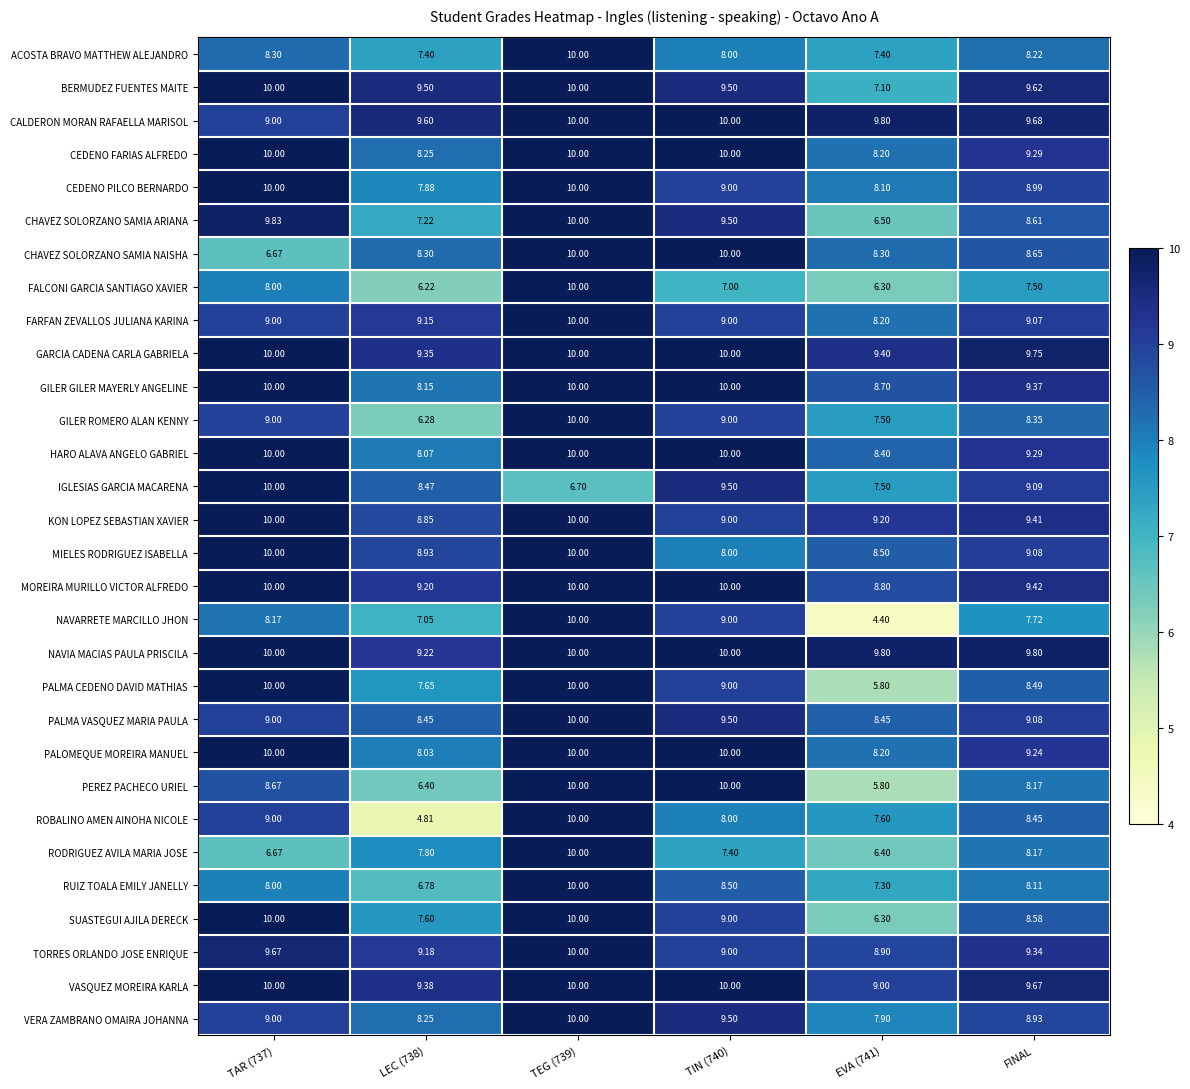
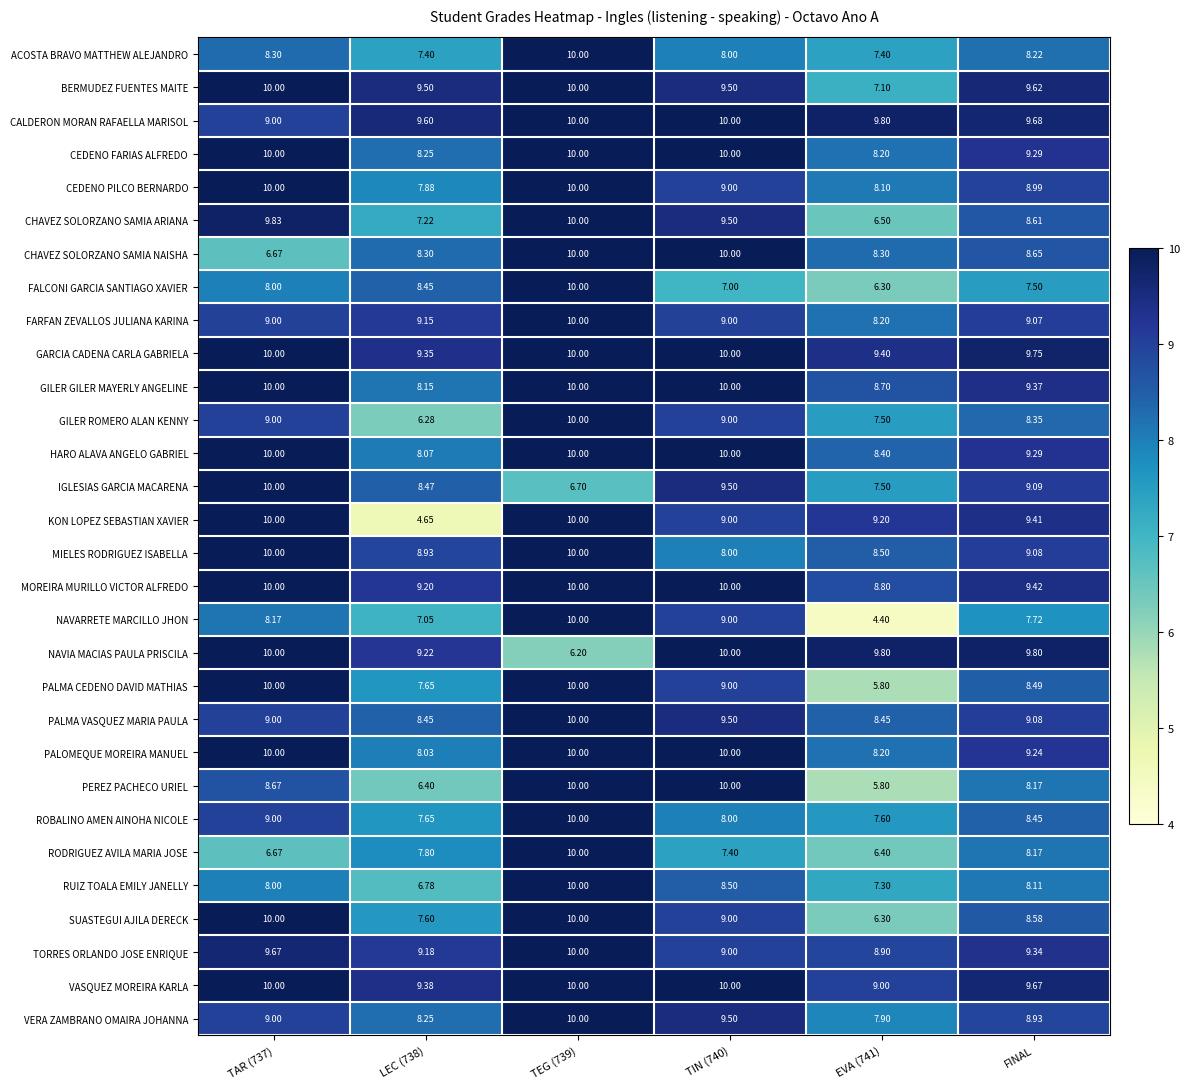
  {
    "ACOSTA BRAVO MATTHEW ALEJANDRO": {
      "TAR (737)": 8.30,
      "LEC (738)": 7.40,
      "TEG (739)": 10.00,
      "TIN (740)": 8.00,
      "EVA (741)": 7.40,
      "FINAL": 8.22
    },
    "BERMUDEZ FUENTES MAITE": {
      "TAR (737)": 10.00,
      "LEC (738)": 9.50,
      "TEG (739)": 10.00,
      "TIN (740)": 9.50,
      "EVA (741)": 7.10,
      "FINAL": 9.62
    },
    "CALDERON MORAN RAFAELLA MARISOL": {
      "TAR (737)": 9.00,
      "LEC (738)": 9.60,
      "TEG (739)": 10.00,
      "TIN (740)": 10.00,
      "EVA (741)": 9.80,
      "FINAL": 9.68
    },
    "CEDENO FARIAS ALFREDO": {
      "TAR (737)": 10.00,
      "LEC (738)": 8.25,
      "TEG (739)": 10.00,
      "TIN (740)": 10.00,
      "EVA (741)": 8.20,
      "FINAL": 9.29
    },
    "CEDENO PILCO BERNARDO": {
      "TAR (737)": 10.00,
      "LEC (738)": 7.88,
      "TEG (739)": 10.00,
      "TIN (740)": 9.00,
      "EVA (741)": 8.10,
      "FINAL": 8.99
    },
    "CHAVEZ SOLORZANO SAMIA ARIANA": {
      "TAR (737)": 9.83,
      "LEC (738)": 7.22,
      "TEG (739)": 10.00,
      "TIN (740)": 9.50,
      "EVA (741)": 6.50,
      "FINAL": 8.61
    },
    "CHAVEZ SOLORZANO SAMIA NAISHA": {
      "TAR (737)": 6.67,
      "LEC (738)": 8.30,
      "TEG (739)": 10.00,
      "TIN (740)": 10.00,
      "EVA (741)": 8.30,
      "FINAL": 8.65
    },
    "FALCONI GARCIA SANTIAGO XAVIER": {
      "TAR (737)": 8.00,
-     "LEC (738)": 6.22,
+     "LEC (738)": 8.45,
      "TEG (739)": 10.00,
      "TIN (740)": 7.00,
      "EVA (741)": 6.30,
      "FINAL": 7.50
    },
    "FARFAN ZEVALLOS JULIANA KARINA": {
      "TAR (737)": 9.00,
      "LEC (738)": 9.15,
      "TEG (739)": 10.00,
      "TIN (740)": 9.00,
      "EVA (741)": 8.20,
      "FINAL": 9.07
    },
    "GARCIA CADENA CARLA GABRIELA": {
      "TAR (737)": 10.00,
      "LEC (738)": 9.35,
      "TEG (739)": 10.00,
      "TIN (740)": 10.00,
      "EVA (741)": 9.40,
      "FINAL": 9.75
    },
    "GILER GILER MAYERLY ANGELINE": {
      "TAR (737)": 10.00,
      "LEC (738)": 8.15,
      "TEG (739)": 10.00,
      "TIN (740)": 10.00,
      "EVA (741)": 8.70,
      "FINAL": 9.37
    },
    "GILER ROMERO ALAN KENNY": {
      "TAR (737)": 9.00,
      "LEC (738)": 6.28,
      "TEG (739)": 10.00,
      "TIN (740)": 9.00,
      "EVA (741)": 7.50,
      "FINAL": 8.35
    },
    "HARO ALAVA ANGELO GABRIEL": {
      "TAR (737)": 10.00,
      "LEC (738)": 8.07,
      "TEG (739)": 10.00,
      "TIN (740)": 10.00,
      "EVA (741)": 8.40,
      "FINAL": 9.29
    },
    "IGLESIAS GARCIA MACARENA": {
      "TAR (737)": 10.00,
      "LEC (738)": 8.47,
      "TEG (739)": 6.70,
      "TIN (740)": 9.50,
      "EVA (741)": 7.50,
      "FINAL": 9.09
    },
    "KON LOPEZ SEBASTIAN XAVIER": {
      "TAR (737)": 10.00,
-     "LEC (738)": 8.85,
+     "LEC (738)": 4.65,
      "TEG (739)": 10.00,
      "TIN (740)": 9.00,
      "EVA (741)": 9.20,
      "FINAL": 9.41
    },
    "MIELES RODRIGUEZ ISABELLA": {
      "TAR (737)": 10.00,
      "LEC (738)": 8.93,
      "TEG (739)": 10.00,
      "TIN (740)": 8.00,
      "EVA (741)": 8.50,
      "FINAL": 9.08
    },
    "MOREIRA MURILLO VICTOR ALFREDO": {
      "TAR (737)": 10.00,
      "LEC (738)": 9.20,
      "TEG (739)": 10.00,
      "TIN (740)": 10.00,
      "EVA (741)": 8.80,
      "FINAL": 9.42
    },
    "NAVARRETE MARCILLO JHON": {
      "TAR (737)": 8.17,
      "LEC (738)": 7.05,
      "TEG (739)": 10.00,
      "TIN (740)": 9.00,
      "EVA (741)": 4.40,
      "FINAL": 7.72
    },
    "NAVIA MACIAS PAULA PRISCILA": {
      "TAR (737)": 10.00,
      "LEC (738)": 9.22,
-     "TEG (739)": 10.00,
+     "TEG (739)": 6.20,
      "TIN (740)": 10.00,
      "EVA (741)": 9.80,
      "FINAL": 9.80
    },
    "PALMA CEDENO DAVID MATHIAS": {
      "TAR (737)": 10.00,
      "LEC (738)": 7.65,
      "TEG (739)": 10.00,
      "TIN (740)": 9.00,
      "EVA (741)": 5.80,
      "FINAL": 8.49
    },
    "PALMA VASQUEZ MARIA PAULA": {
      "TAR (737)": 9.00,
      "LEC (738)": 8.45,
      "TEG (739)": 10.00,
      "TIN (740)": 9.50,
      "EVA (741)": 8.45,
      "FINAL": 9.08
    },
    "PALOMEQUE MOREIRA MANUEL": {
      "TAR (737)": 10.00,
      "LEC (738)": 8.03,
      "TEG (739)": 10.00,
      "TIN (740)": 10.00,
      "EVA (741)": 8.20,
      "FINAL": 9.24
    },
    "PEREZ PACHECO URIEL": {
      "TAR (737)": 8.67,
      "LEC (738)": 6.40,
      "TEG (739)": 10.00,
      "TIN (740)": 10.00,
      "EVA (741)": 5.80,
      "FINAL": 8.17
    },
    "ROBALINO AMEN AINOHA NICOLE": {
      "TAR (737)": 9.00,
-     "LEC (738)": 4.81,
+     "LEC (738)": 7.65,
      "TEG (739)": 10.00,
      "TIN (740)": 8.00,
      "EVA (741)": 7.60,
      "FINAL": 8.45
    },
    "RODRIGUEZ AVILA MARIA JOSE": {
      "TAR (737)": 6.67,
      "LEC (738)": 7.80,
      "TEG (739)": 10.00,
      "TIN (740)": 7.40,
      "EVA (741)": 6.40,
      "FINAL": 8.17
    },
    "RUIZ TOALA EMILY JANELLY": {
      "TAR (737)": 8.00,
      "LEC (738)": 6.78,
      "TEG (739)": 10.00,
      "TIN (740)": 8.50,
      "EVA (741)": 7.30,
      "FINAL": 8.11
    },
    "SUASTEGUI AJILA DERECK": {
      "TAR (737)": 10.00,
      "LEC (738)": 7.60,
      "TEG (739)": 10.00,
      "TIN (740)": 9.00,
      "EVA (741)": 6.30,
      "FINAL": 8.58
    },
    "TORRES ORLANDO JOSE ENRIQUE": {
      "TAR (737)": 9.67,
      "LEC (738)": 9.18,
      "TEG (739)": 10.00,
      "TIN (740)": 9.00,
      "EVA (741)": 8.90,
      "FINAL": 9.34
    },
    "VASQUEZ MOREIRA KARLA": {
      "TAR (737)": 10.00,
      "LEC (738)": 9.38,
      "TEG (739)": 10.00,
      "TIN (740)": 10.00,
      "EVA (741)": 9.00,
      "FINAL": 9.67
    },
    "VERA ZAMBRANO OMAIRA JOHANNA": {
      "TAR (737)": 9.00,
      "LEC (738)": 8.25,
      "TEG (739)": 10.00,
      "TIN (740)": 9.50,
      "EVA (741)": 7.90,
      "FINAL": 8.93
    }
  }
